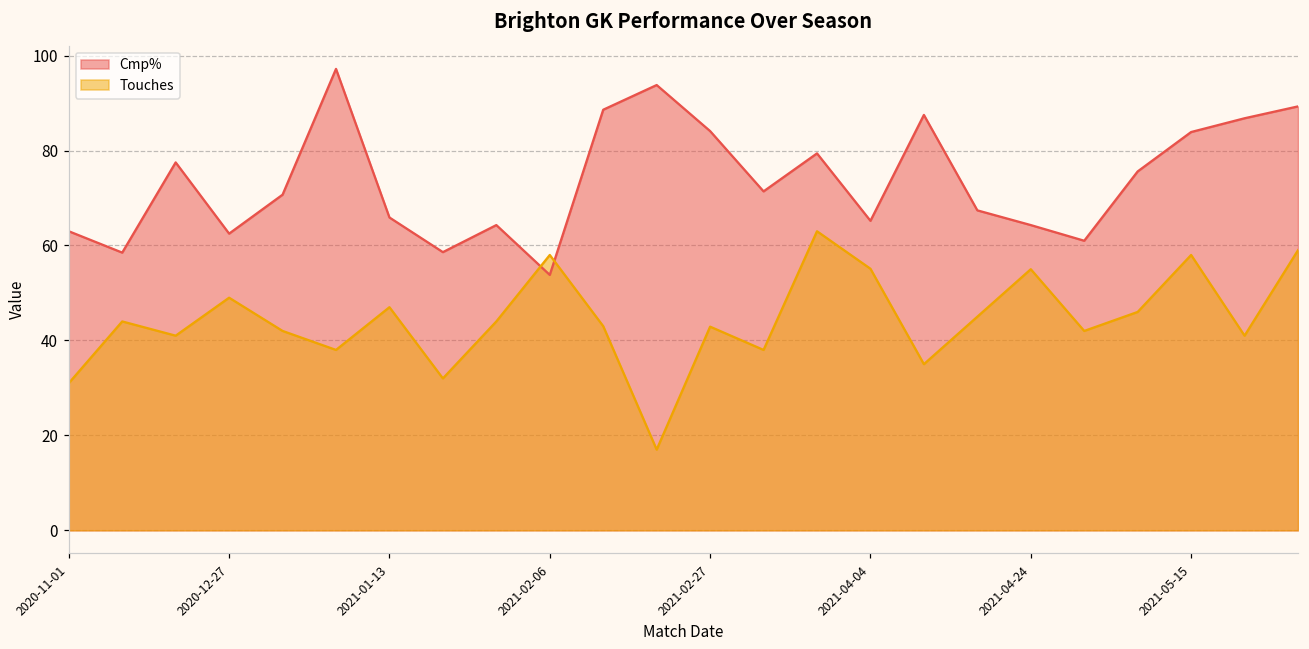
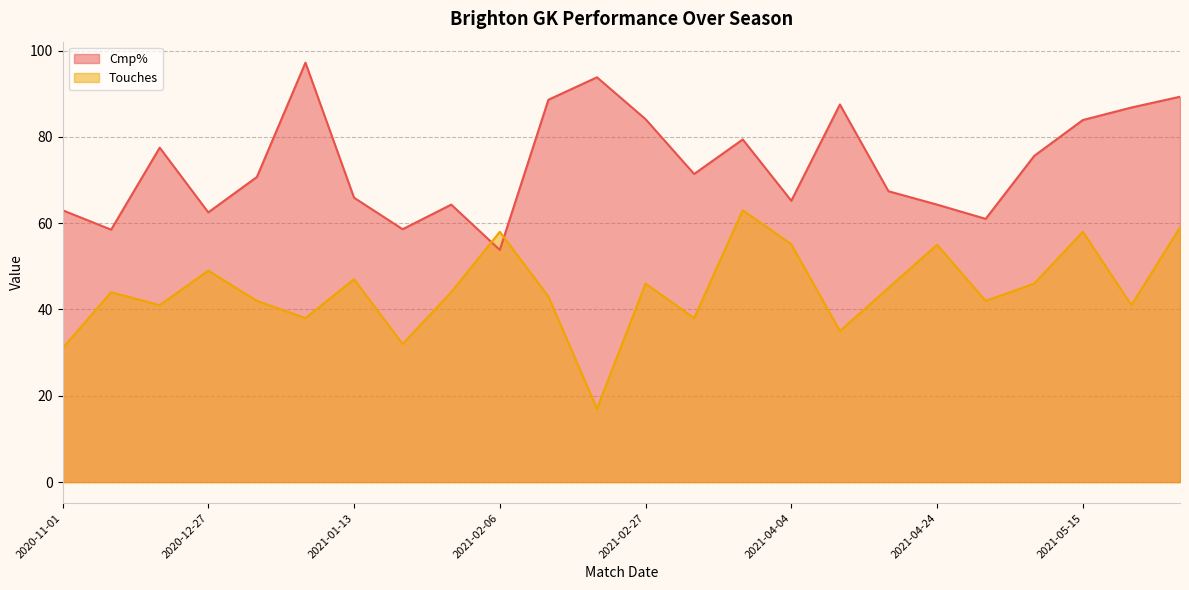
  {
    "Cmp%": {
      "2020-11-01": 63,
      "2020-12-27": 63,
      "2021-01-13": 66,
      "2021-02-06": 54,
      "2021-02-27": 84,
      "2021-04-04": 65,
      "2021-04-24": 64,
      "2021-05-15": 84
    },
    "Touches": {
      "2020-11-01": 31,
      "2020-12-27": 49,
      "2021-01-13": 47,
      "2021-02-06": 58,
-     "2021-02-27": 43,
+     "2021-02-27": 46,
      "2021-04-04": 55,
      "2021-04-24": 55,
      "2021-05-15": 58
    }
  }
